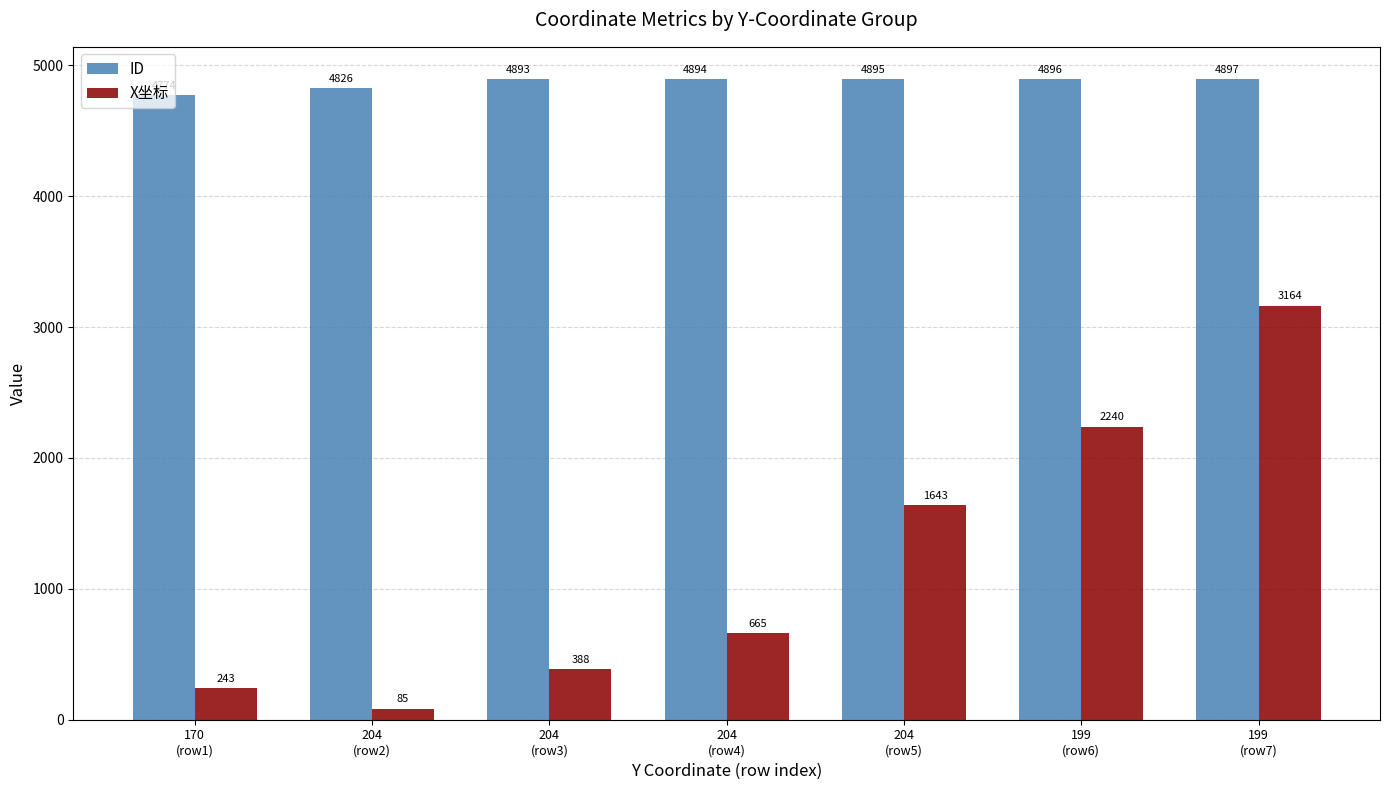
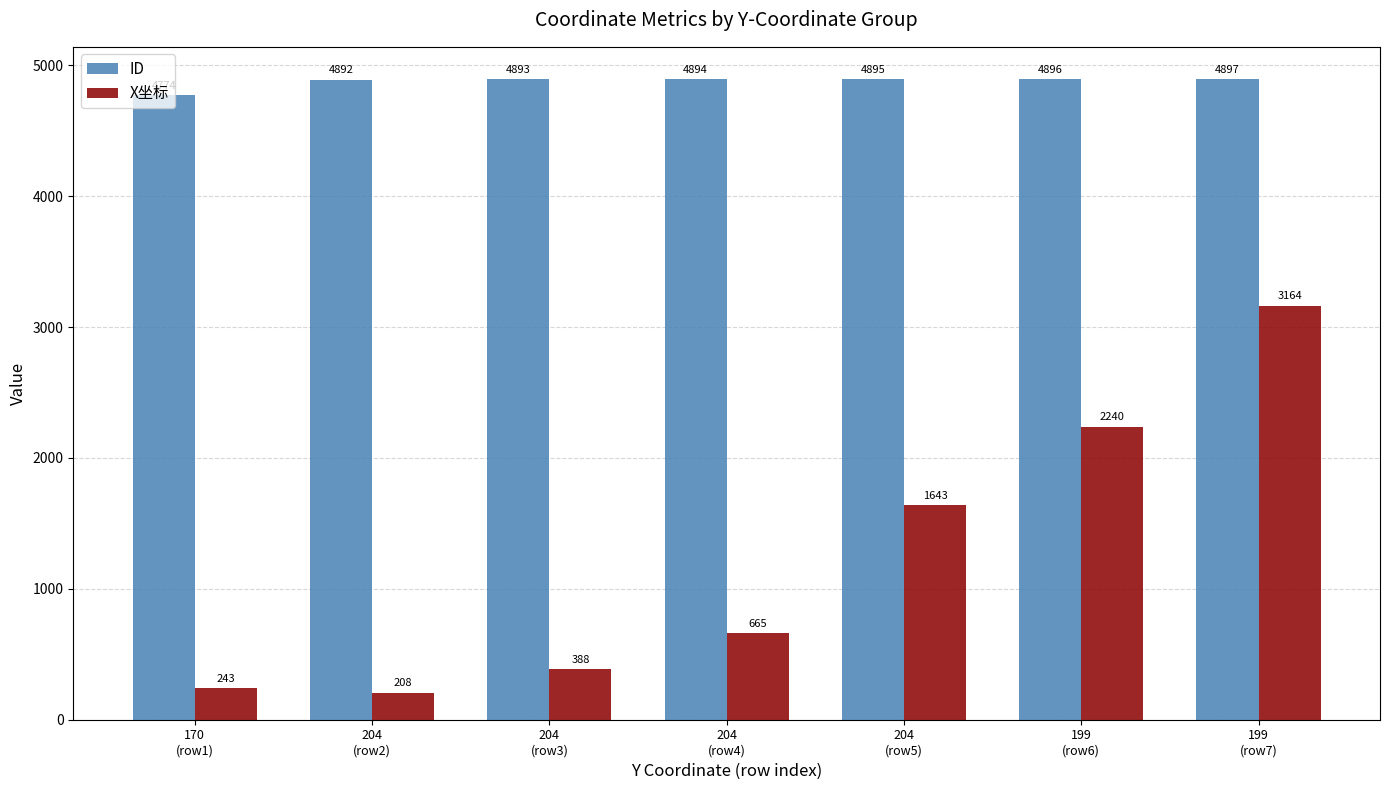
  {
    "ID": {
-     "204 (row2)": 4826,
+     "204 (row2)": 4892,
      "204 (row3)": 4893,
      "204 (row4)": 4894,
      "204 (row5)": 4895,
      "199 (row6)": 4896,
      "199 (row7)": 4897
    },
    "X坐标": {
      "170 (row1)": 243,
-     "204 (row2)": 85,
+     "204 (row2)": 208,
      "204 (row3)": 388,
      "204 (row4)": 665,
      "204 (row5)": 1643,
      "199 (row6)": 2240,
      "199 (row7)": 3164
    }
  }
